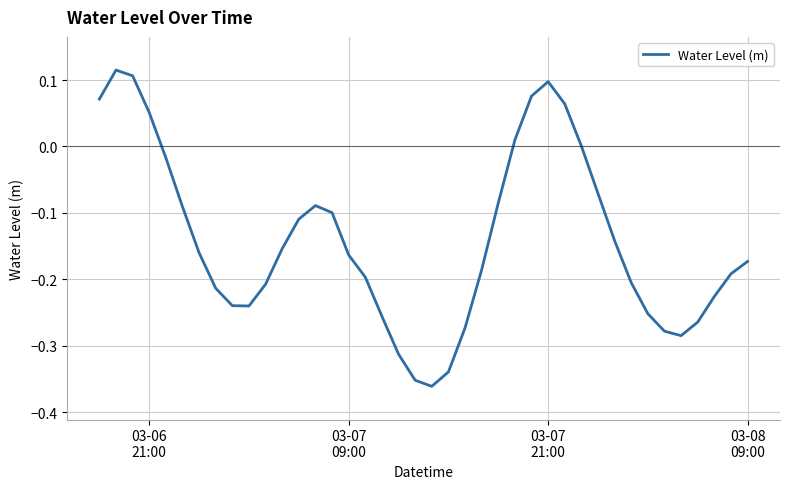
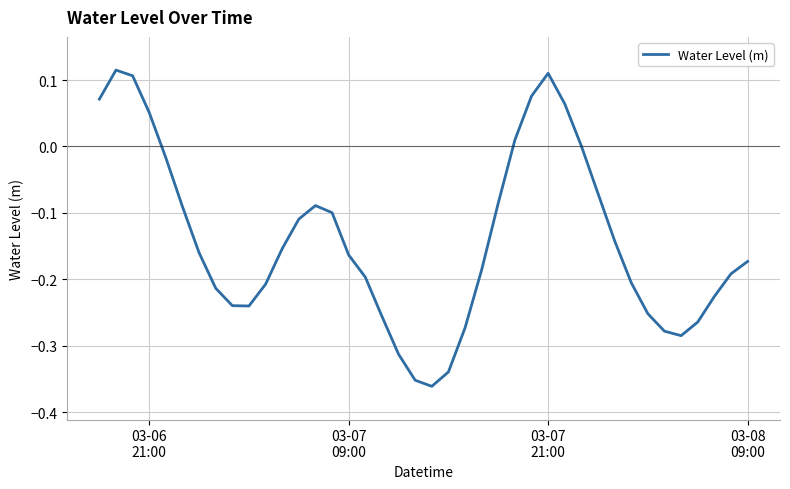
  {
    "03-06 21:00": 0.05,
    "03-07 09:00": -0.16,
-   "03-07 21:00": 0.10,
+   "03-07 21:00": 0.11,
    "03-08 09:00": -0.17
  }
